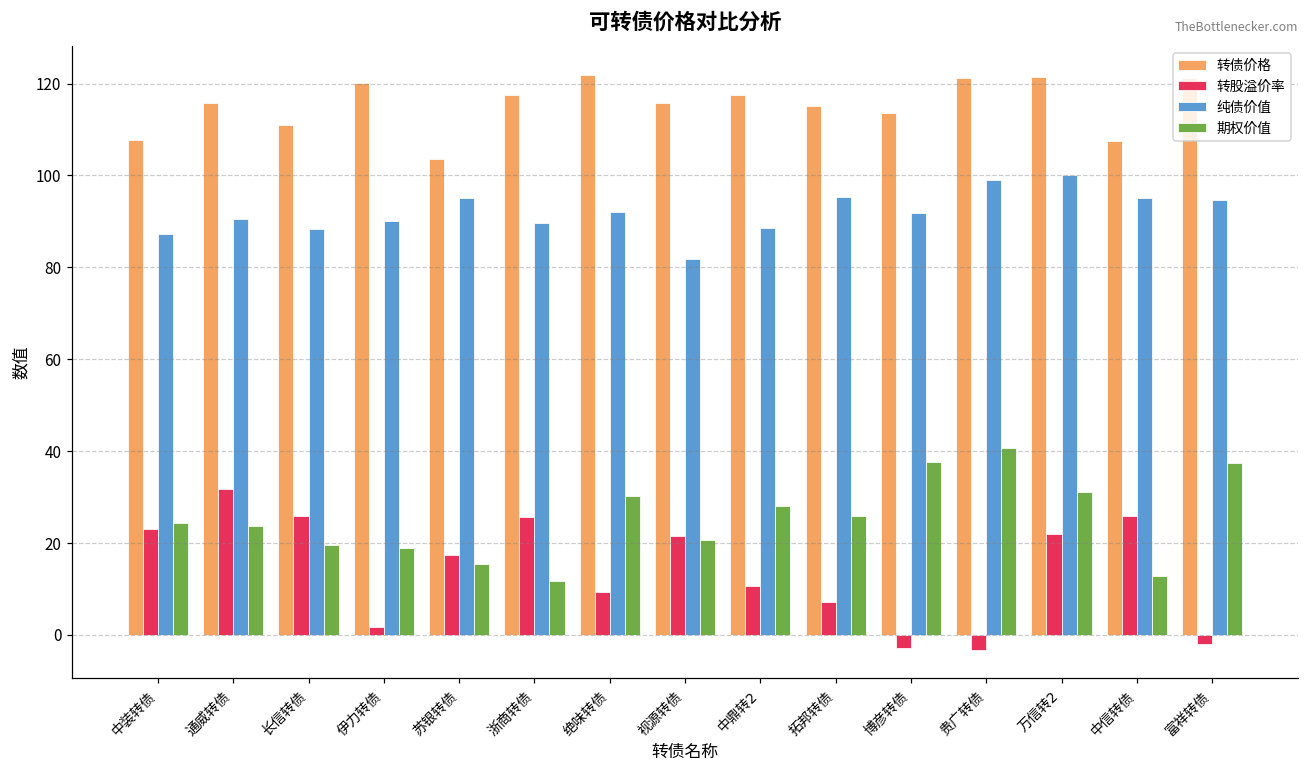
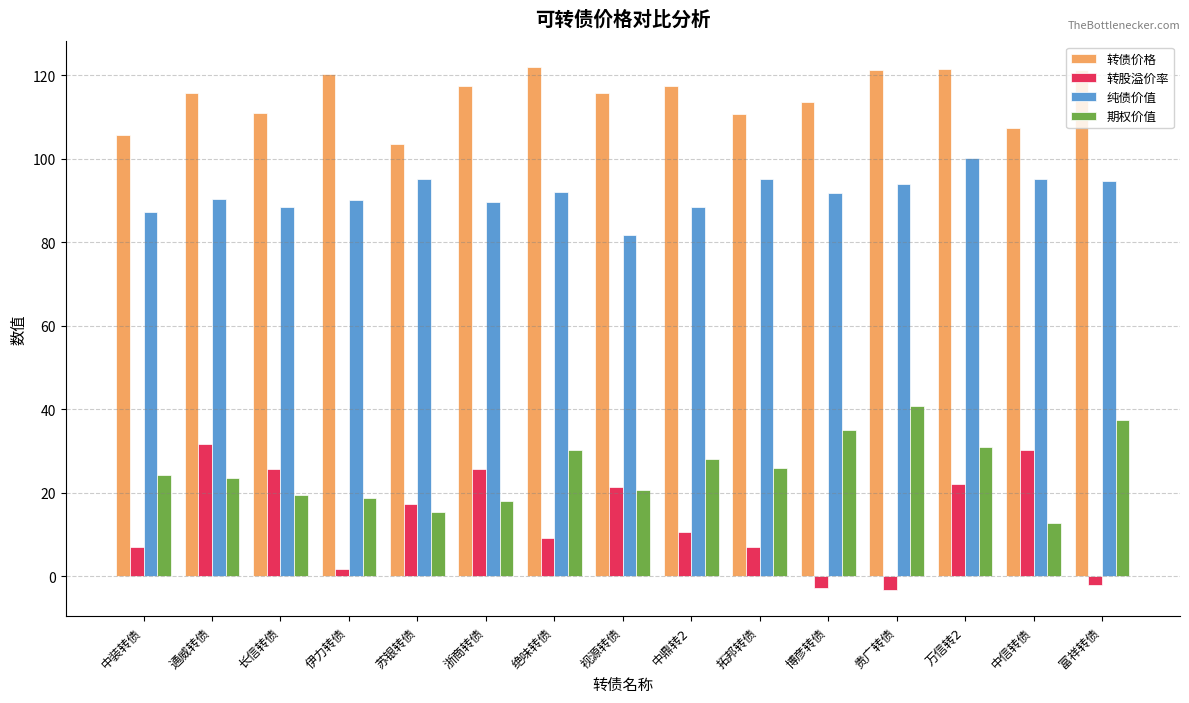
  {
    "转债价格": {
-     "中装转债": 108,
+     "中装转债": 106,
      "通威转债": 116,
      "长信转债": 111,
      "伊力转债": 120,
      "苏银转债": 104,
      "浙商转债": 117,
      "绝味转债": 122,
      "视源转债": 116,
      "中鼎转2": 118,
-     "拓邦转债": 115,
+     "拓邦转债": 111,
      "博彦转债": 114,
      "贵广转债": 121,
      "万信转2": 122,
      "中信转债": 108
    },
    "转股溢价率": {
-     "中装转债": 23,
+     "中装转债": 7,
      "通威转债": 32,
      "长信转债": 26,
      "伊力转债": 2,
      "苏银转债": 17,
      "浙商转债": 26,
      "绝味转债": 9,
      "视源转债": 22,
      "中鼎转2": 11,
      "拓邦转债": 7,
      "博彦转债": -3,
      "贵广转债": -3,
      "万信转2": 22,
-     "中信转债": 26,
+     "中信转债": 30,
      "富祥转债": -2
    },
    "纯债价值": {
      "中装转债": 87,
      "通威转债": 90,
      "长信转债": 88,
      "伊力转债": 90,
      "苏银转债": 95,
      "浙商转债": 90,
      "绝味转债": 92,
      "视源转债": 82,
      "中鼎转2": 88,
      "拓邦转债": 95,
      "博彦转债": 92,
-     "贵广转债": 99,
+     "贵广转债": 94,
      "万信转2": 100,
      "中信转债": 95,
      "富祥转债": 95
    },
    "期权价值": {
      "中装转债": 24,
      "通威转债": 24,
      "长信转债": 19,
      "伊力转债": 19,
      "苏银转债": 15,
-     "浙商转债": 12,
+     "浙商转债": 18,
      "绝味转债": 30,
      "视源转债": 21,
      "中鼎转2": 28,
      "拓邦转债": 26,
-     "博彦转债": 38,
+     "博彦转债": 35,
      "贵广转债": 41,
      "万信转2": 31,
      "中信转债": 13,
      "富祥转债": 37
    }
  }
